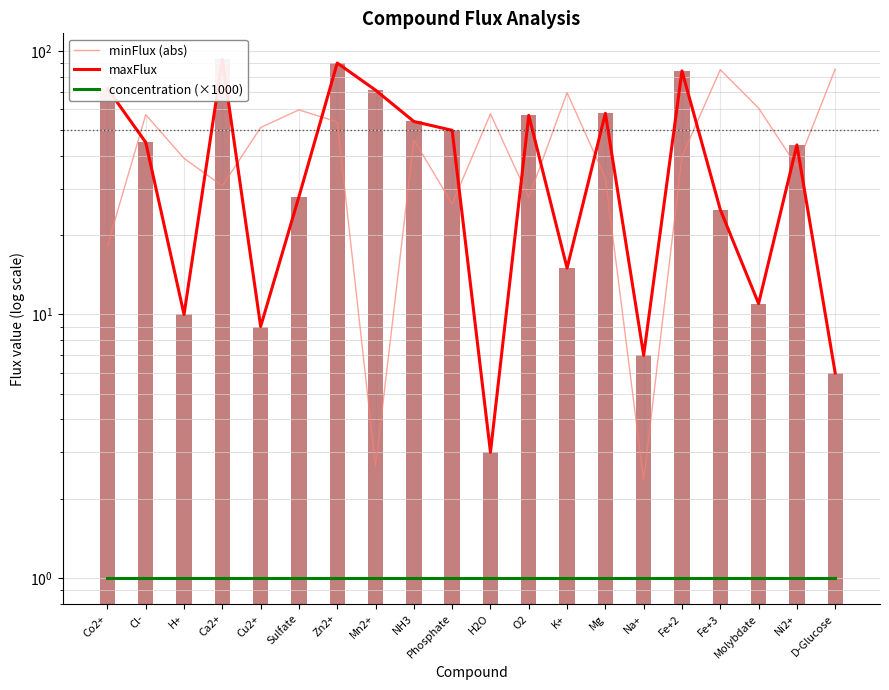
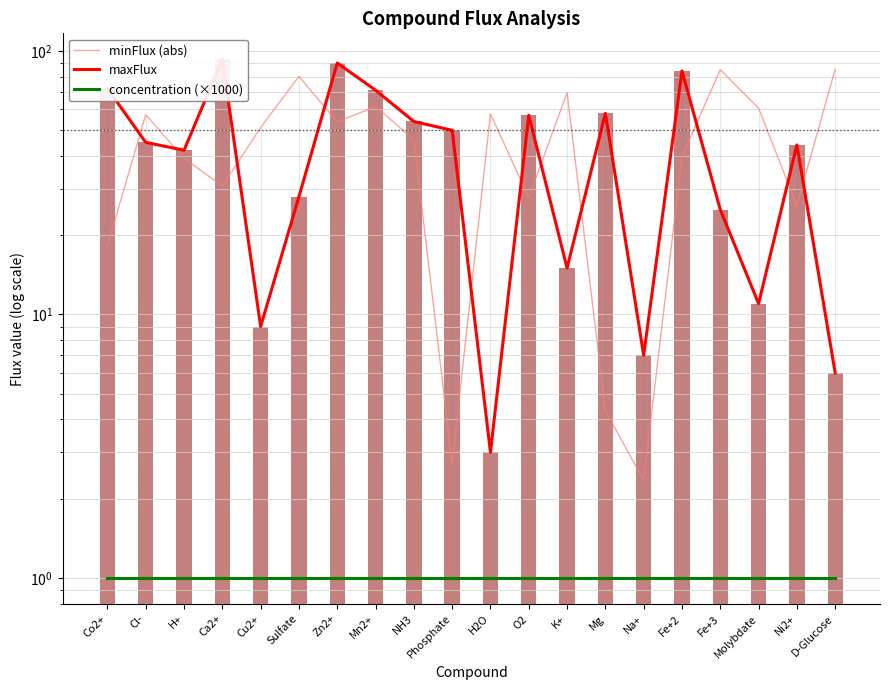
  {
    "minFlux (abs)": {
-     "Sulfate": 60,
-     "Mn2+": 2.6,
-     "Phosphate": 26,
-     "Mg": 33,
-     "Ni2+": 37
+     "Sulfate": 80,
+     "Mn2+": 62,
+     "Phosphate": 2.7,
+     "Mg": 4.3,
+     "Ni2+": 26
    },
    "maxFlux": {
-     "H+": 10
+     "H+": 42
    },
    "concentration (×1000)": {
      "Co2+": 1.0,
      "Cl-": 1.0,
      "H+": 1.0,
      "Ca2+": 1.0,
      "Cu2+": 1.0,
      "Sulfate": 1.0,
      "Zn2+": 1.0,
      "Mn2+": 1.0,
      "NH3": 1.0,
      "Phosphate": 1.0,
      "H2O": 1.0,
      "O2": 1.0,
      "K+": 1.0,
      "Mg": 1.0,
      "Na+": 1.0,
      "Fe+2": 1.0,
      "Fe+3": 1.0,
      "Molybdate": 1.0,
      "Ni2+": 1.0,
      "D-Glucose": 1.0
    }
  }
